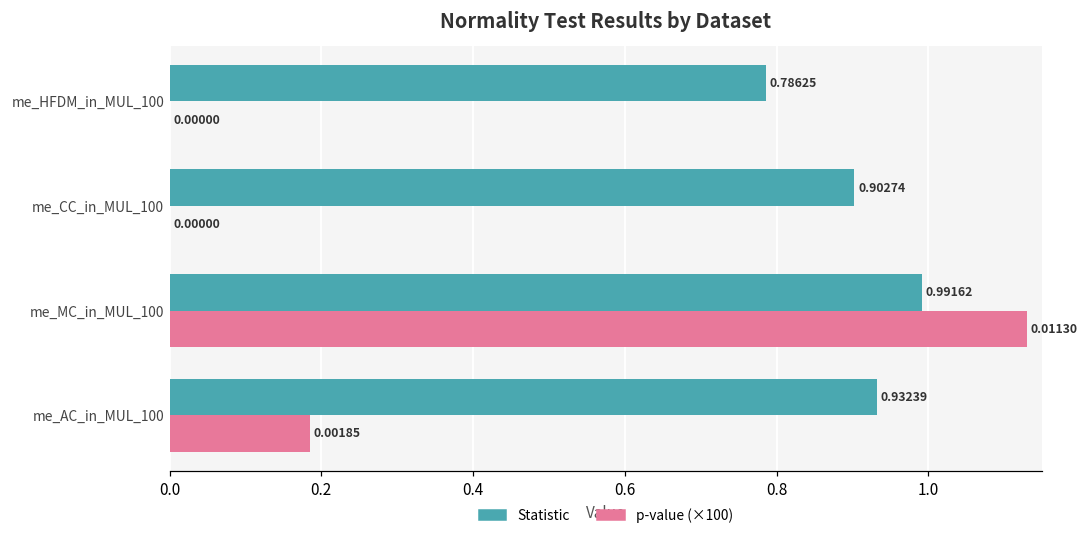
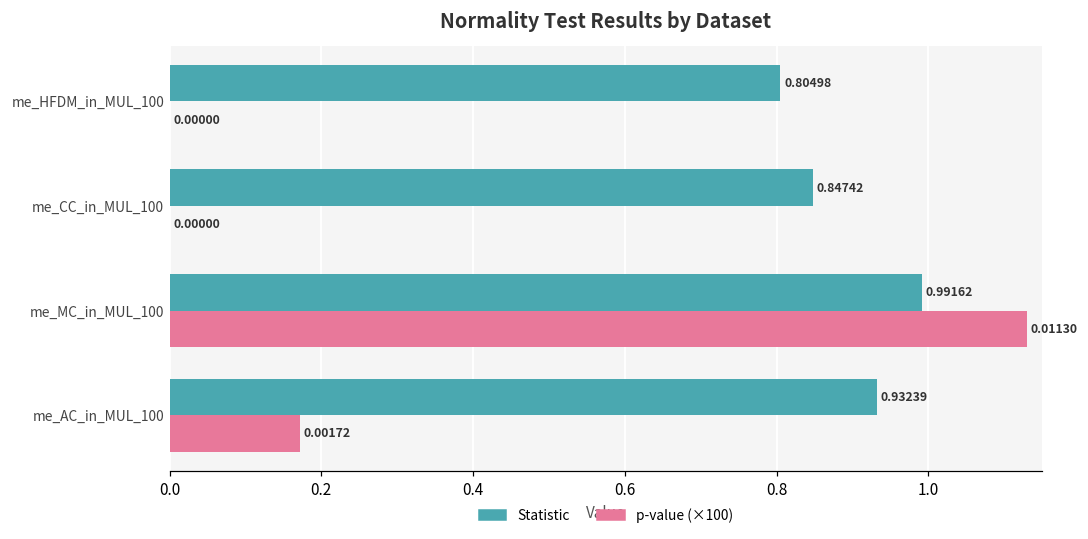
  {
    "Statistic": {
-     "me_HFDM_in_MUL_100": 0.78625,
-     "me_CC_in_MUL_100": 0.90274,
+     "me_HFDM_in_MUL_100": 0.80498,
+     "me_CC_in_MUL_100": 0.84742,
      "me_MC_in_MUL_100": 0.99162,
      "me_AC_in_MUL_100": 0.93239
    },
    "p-value (×100)": {
      "me_HFDM_in_MUL_100": 0.00000,
      "me_CC_in_MUL_100": 0.00000,
-     "me_AC_in_MUL_100": 0.00185
+     "me_AC_in_MUL_100": 0.00172
    }
  }
